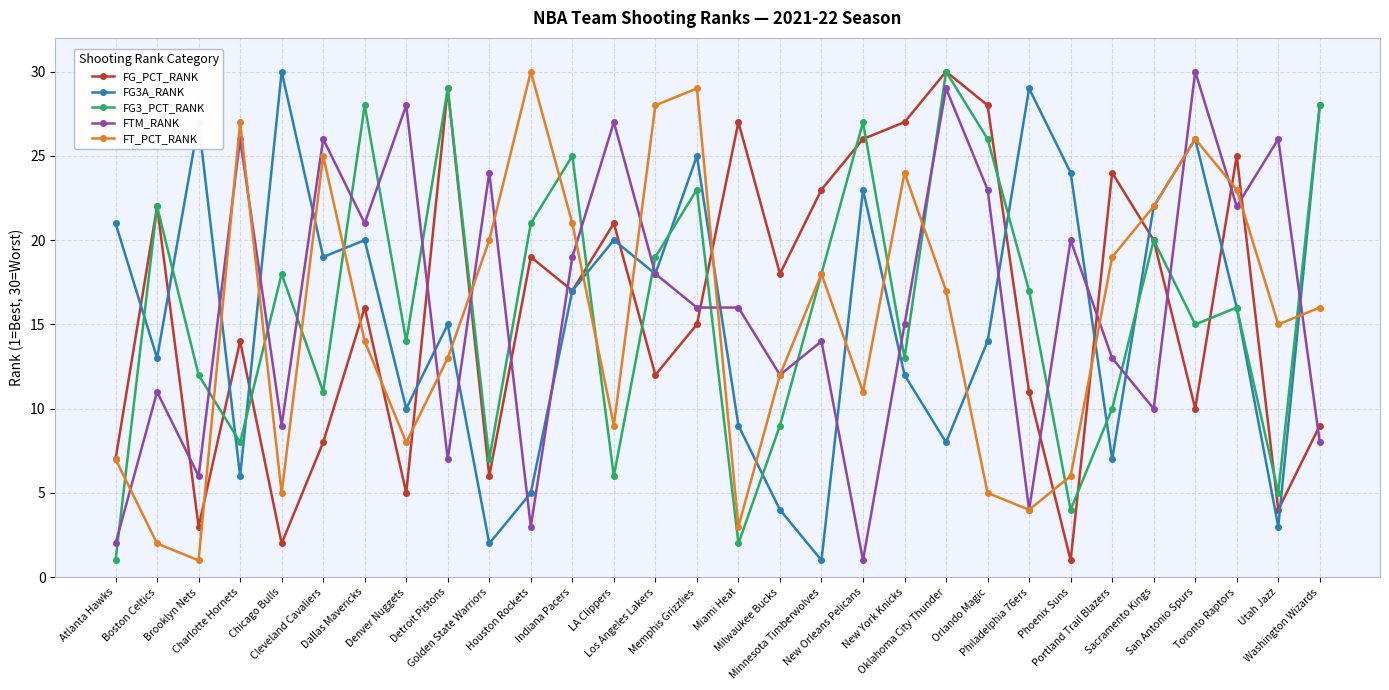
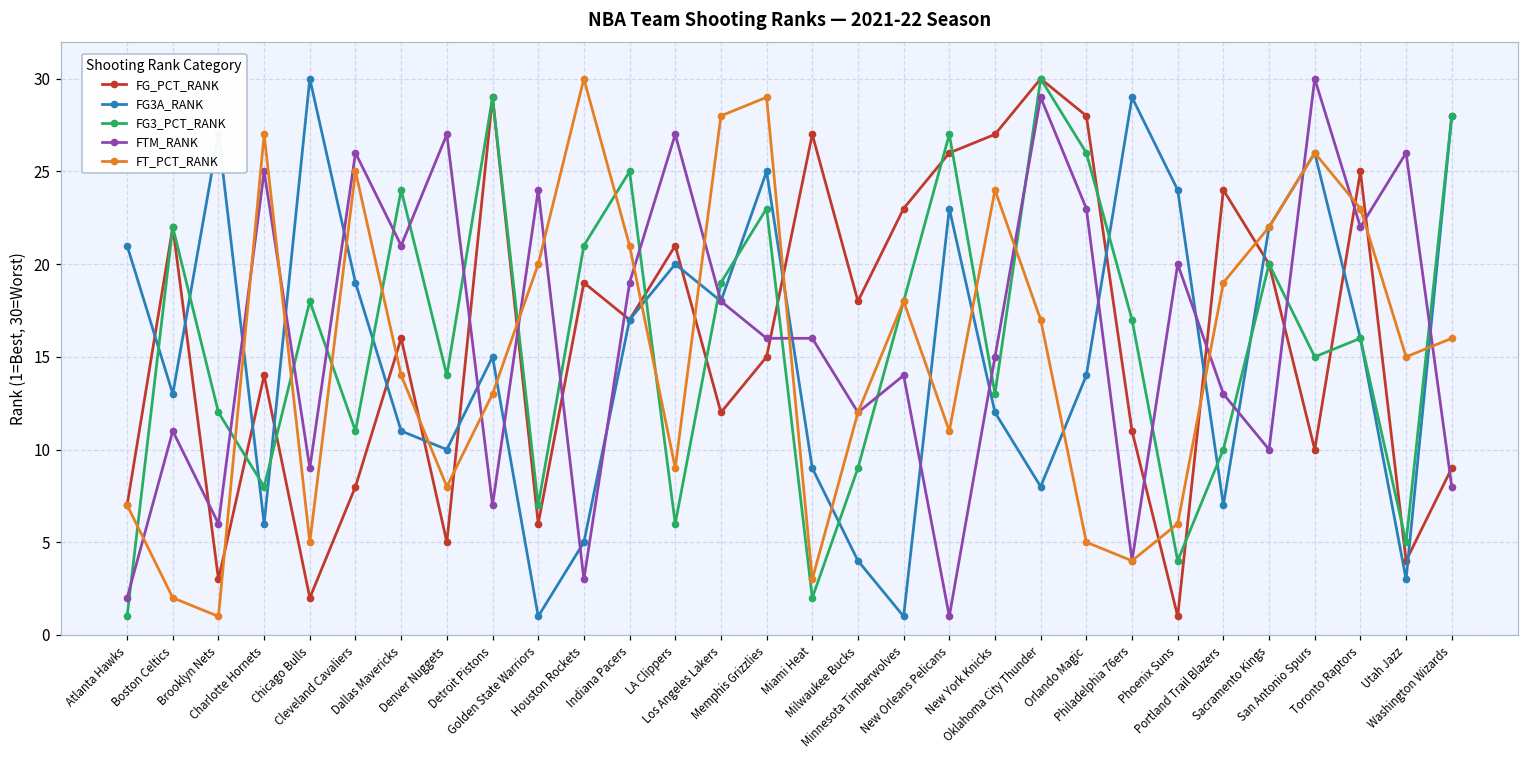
  {
    "FG_PCT_RANK": {
      "Brooklyn Nets": 3,
      "Charlotte Hornets": 14,
      "Chicago Bulls": 2,
      "Cleveland Cavaliers": 8,
      "Dallas Mavericks": 16,
      "Denver Nuggets": 5,
      "Golden State Warriors": 6,
      "Houston Rockets": 19,
      "LA Clippers": 21,
      "Los Angeles Lakers": 12,
      "Memphis Grizzlies": 15,
      "Miami Heat": 27,
      "Milwaukee Bucks": 18,
      "Minnesota Timberwolves": 23,
      "New Orleans Pelicans": 26,
      "New York Knicks": 27,
      "Orlando Magic": 28,
      "Philadelphia 76ers": 11,
      "Phoenix Suns": 1,
      "Portland Trail Blazers": 24,
      "San Antonio Spurs": 10,
      "Toronto Raptors": 25,
      "Utah Jazz": 4,
      "Washington Wizards": 9
    },
    "FG3A_RANK": {
      "Atlanta Hawks": 21,
      "Boston Celtics": 13,
      "Charlotte Hornets": 6,
      "Chicago Bulls": 30,
      "Cleveland Cavaliers": 19,
-     "Dallas Mavericks": 20,
+     "Dallas Mavericks": 11,
      "Denver Nuggets": 10,
      "Detroit Pistons": 15,
-     "Golden State Warriors": 2,
+     "Golden State Warriors": 1,
      "Houston Rockets": 5,
      "LA Clippers": 20,
      "Memphis Grizzlies": 25,
      "Miami Heat": 9,
      "Milwaukee Bucks": 4,
      "Minnesota Timberwolves": 1,
      "New Orleans Pelicans": 23,
      "New York Knicks": 12,
      "Oklahoma City Thunder": 8,
      "Orlando Magic": 14,
      "Philadelphia 76ers": 29,
      "Phoenix Suns": 24,
      "Portland Trail Blazers": 7,
      "Utah Jazz": 3
    },
    "FG3_PCT_RANK": {
      "Atlanta Hawks": 1,
      "Brooklyn Nets": 12,
      "Charlotte Hornets": 8,
      "Chicago Bulls": 18,
      "Cleveland Cavaliers": 11,
-     "Dallas Mavericks": 28,
+     "Dallas Mavericks": 24,
      "Denver Nuggets": 14,
      "Golden State Warriors": 7,
      "Houston Rockets": 21,
      "Indiana Pacers": 25,
      "LA Clippers": 6,
      "Los Angeles Lakers": 19,
      "Memphis Grizzlies": 23,
      "Miami Heat": 2,
      "Milwaukee Bucks": 9,
      "New Orleans Pelicans": 27,
      "New York Knicks": 13,
      "Orlando Magic": 26,
      "Philadelphia 76ers": 17,
      "Phoenix Suns": 4,
      "Portland Trail Blazers": 10,
      "San Antonio Spurs": 15,
      "Utah Jazz": 5
    },
    "FTM_RANK": {
      "Atlanta Hawks": 2,
      "Boston Celtics": 11,
      "Brooklyn Nets": 6,
-     "Charlotte Hornets": 26,
+     "Charlotte Hornets": 25,
      "Chicago Bulls": 9,
      "Cleveland Cavaliers": 26,
      "Dallas Mavericks": 21,
-     "Denver Nuggets": 28,
+     "Denver Nuggets": 27,
      "Detroit Pistons": 7,
      "Golden State Warriors": 24,
      "Houston Rockets": 3,
      "Indiana Pacers": 19,
      "LA Clippers": 27,
      "Memphis Grizzlies": 16,
      "Miami Heat": 16,
      "Minnesota Timberwolves": 14,
      "New Orleans Pelicans": 1,
      "New York Knicks": 15,
      "Oklahoma City Thunder": 29,
      "Orlando Magic": 23,
      "Phoenix Suns": 20,
      "Portland Trail Blazers": 13,
      "Sacramento Kings": 10,
      "San Antonio Spurs": 30,
      "Toronto Raptors": 22,
      "Utah Jazz": 26,
      "Washington Wizards": 8
    },
    "FT_PCT_RANK": {
      "Boston Celtics": 2,
      "Brooklyn Nets": 1,
      "Charlotte Hornets": 27,
      "Chicago Bulls": 5,
      "Cleveland Cavaliers": 25,
      "Dallas Mavericks": 14,
      "Denver Nuggets": 8,
      "Detroit Pistons": 13,
      "Golden State Warriors": 20,
      "Houston Rockets": 30,
      "Indiana Pacers": 21,
      "LA Clippers": 9,
      "Los Angeles Lakers": 28,
      "Memphis Grizzlies": 29,
      "Miami Heat": 3,
      "New Orleans Pelicans": 11,
      "New York Knicks": 24,
      "Oklahoma City Thunder": 17,
      "Orlando Magic": 5,
      "Phoenix Suns": 6,
      "Portland Trail Blazers": 19,
      "Toronto Raptors": 23,
      "Utah Jazz": 15,
      "Washington Wizards": 16
    }
  }
